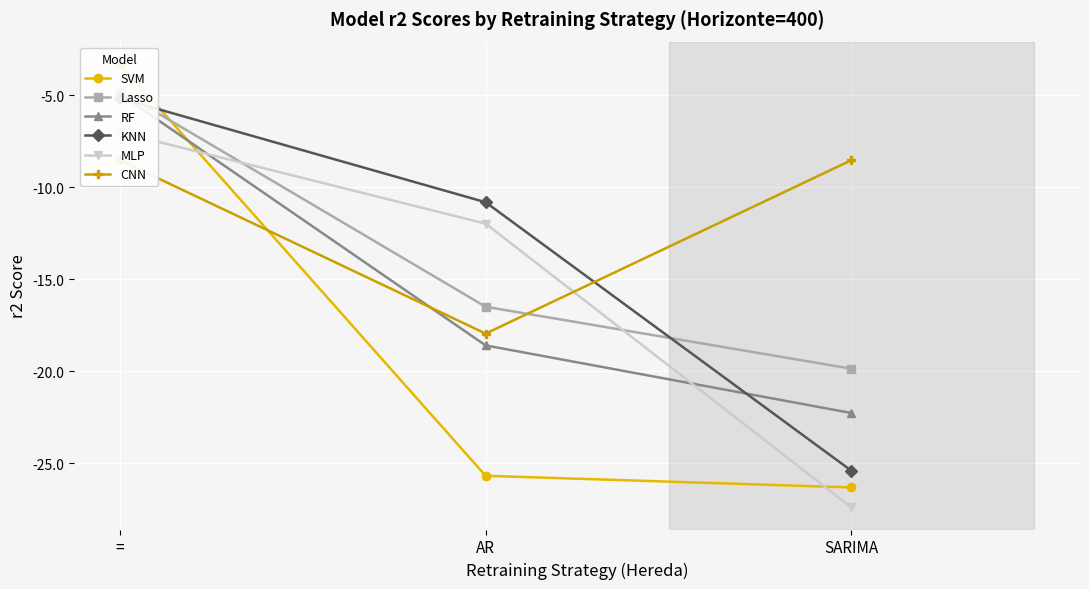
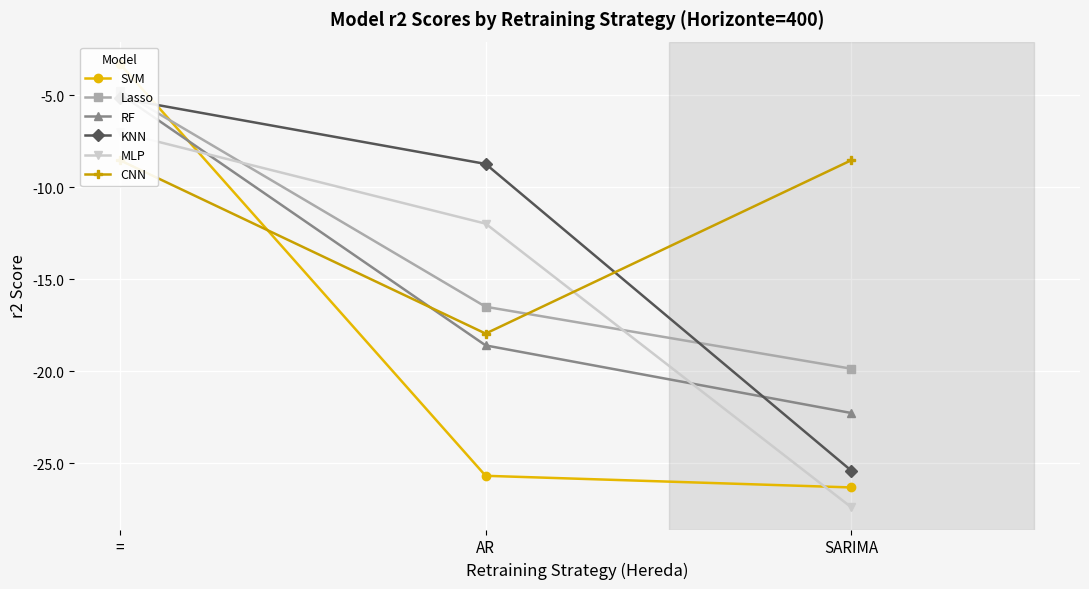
  {
    "KNN": {
-     "AR": -10.8,
+     "AR": -8.7,
      "SARIMA": -25.4
    }
  }
